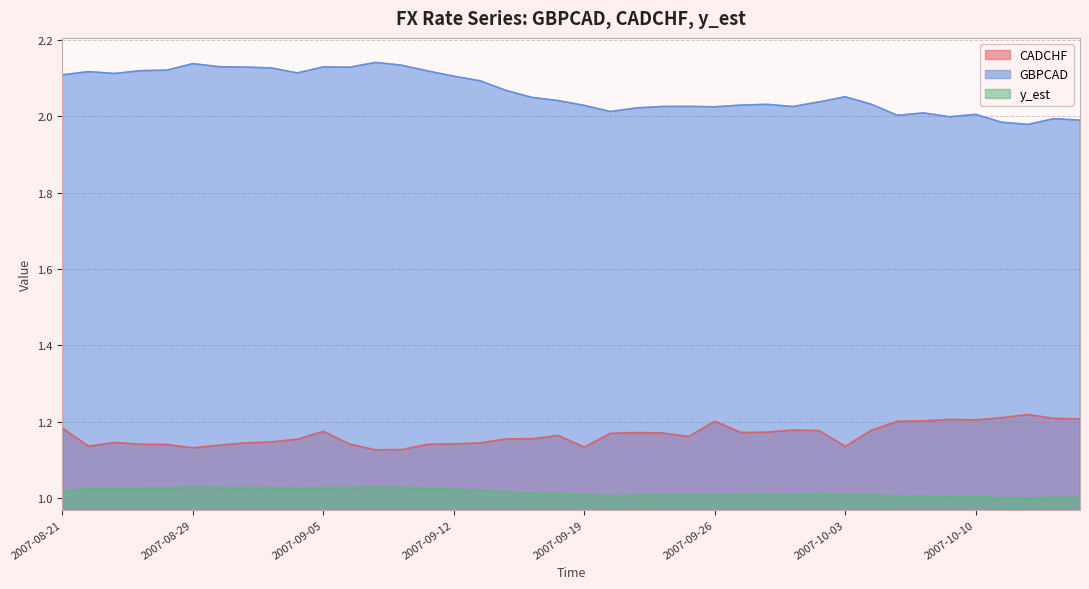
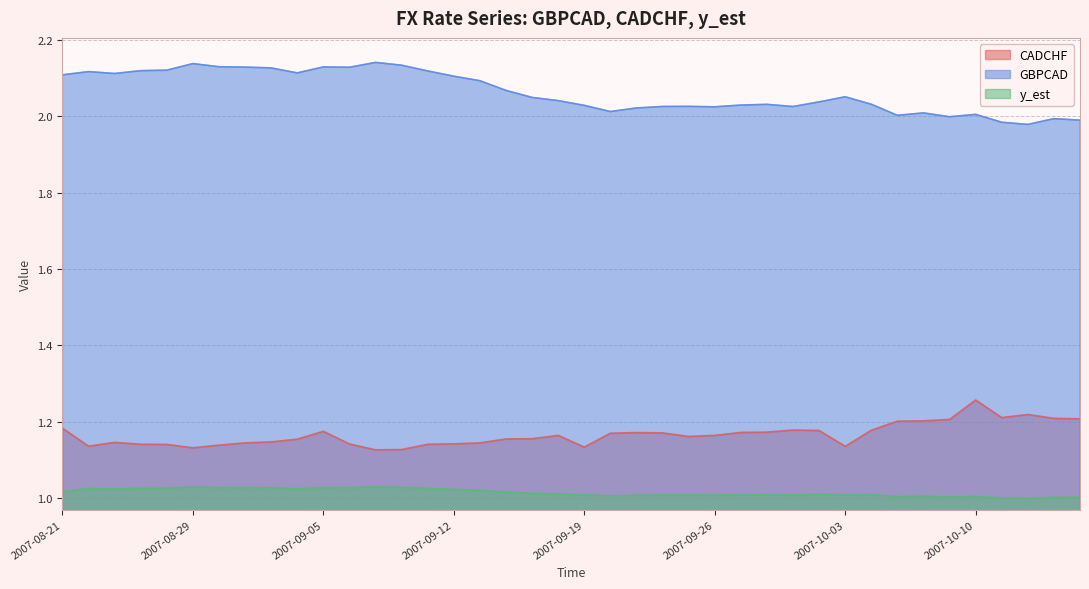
  {
    "CADCHF": {
      "2007-08-21": 1.18,
      "2007-08-29": 1.13,
      "2007-09-05": 1.17,
      "2007-09-12": 1.14,
      "2007-09-19": 1.13,
-     "2007-09-26": 1.20,
+     "2007-09-26": 1.16,
      "2007-10-03": 1.14,
-     "2007-10-10": 1.20
+     "2007-10-10": 1.26
    },
    "GBPCAD": {
      "2007-08-21": 2.11,
      "2007-08-29": 2.14,
      "2007-09-05": 2.13,
      "2007-09-12": 2.10,
      "2007-09-19": 2.03,
      "2007-09-26": 2.02,
      "2007-10-03": 2.05,
      "2007-10-10": 2.00
    },
    "y_est": {
      "2007-08-21": 1.02,
      "2007-08-29": 1.03,
      "2007-09-05": 1.03,
      "2007-09-12": 1.02,
      "2007-09-19": 1.01,
      "2007-09-26": 1.01,
      "2007-10-03": 1.01,
      "2007-10-10": 1.00
    }
  }
